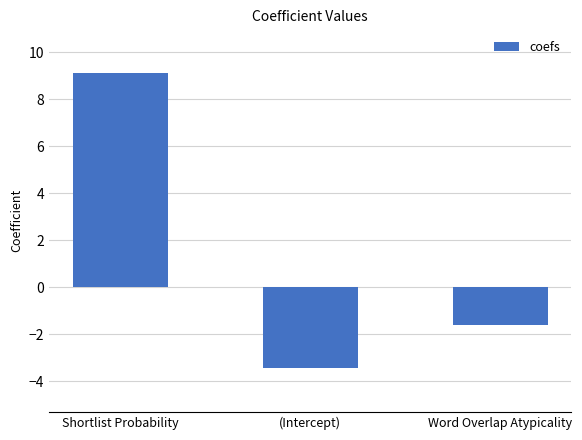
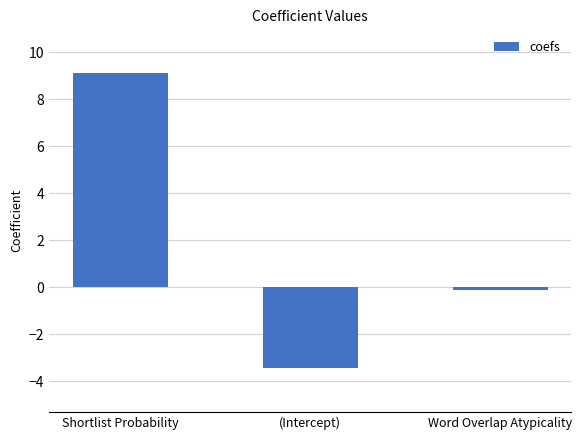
  {
    "Shortlist Probability": 9.1,
    "(Intercept)": -3.4,
-   "Word Overlap Atypicality": -1.6
+   "Word Overlap Atypicality": -0.1
  }
